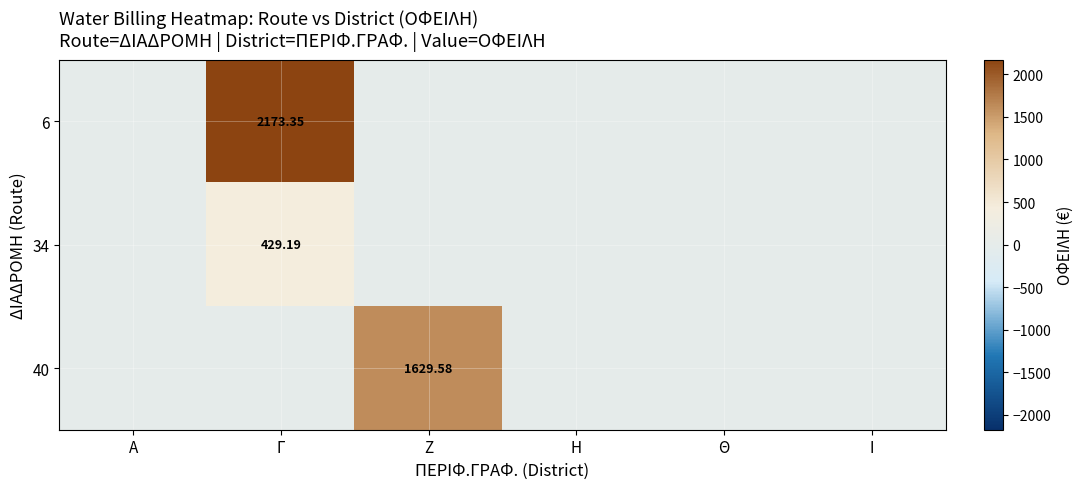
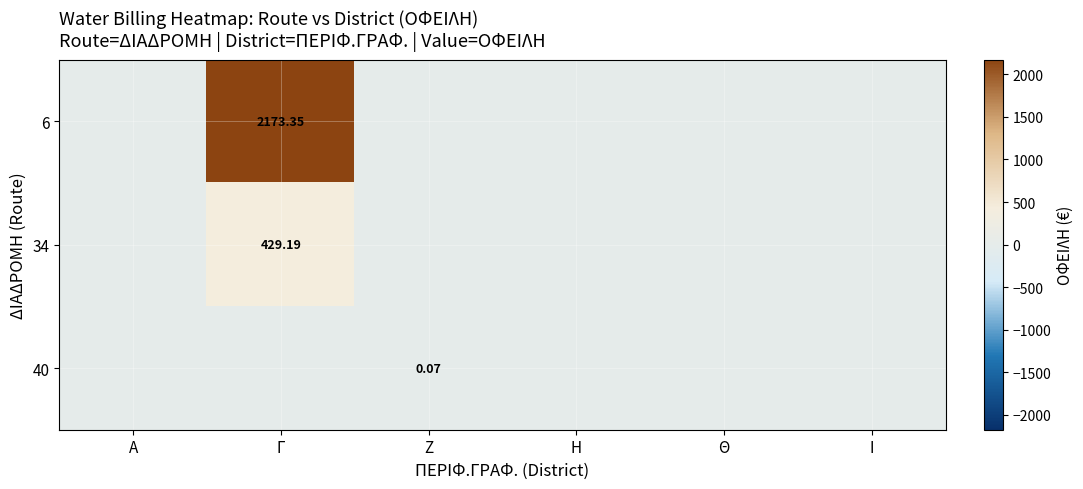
  {
    "6": {
      "Γ": 2173.35
    },
    "34": {
      "Γ": 429.19
    },
    "40": {
-     "Ζ": 1629.58
+     "Ζ": 0.07
    }
  }
